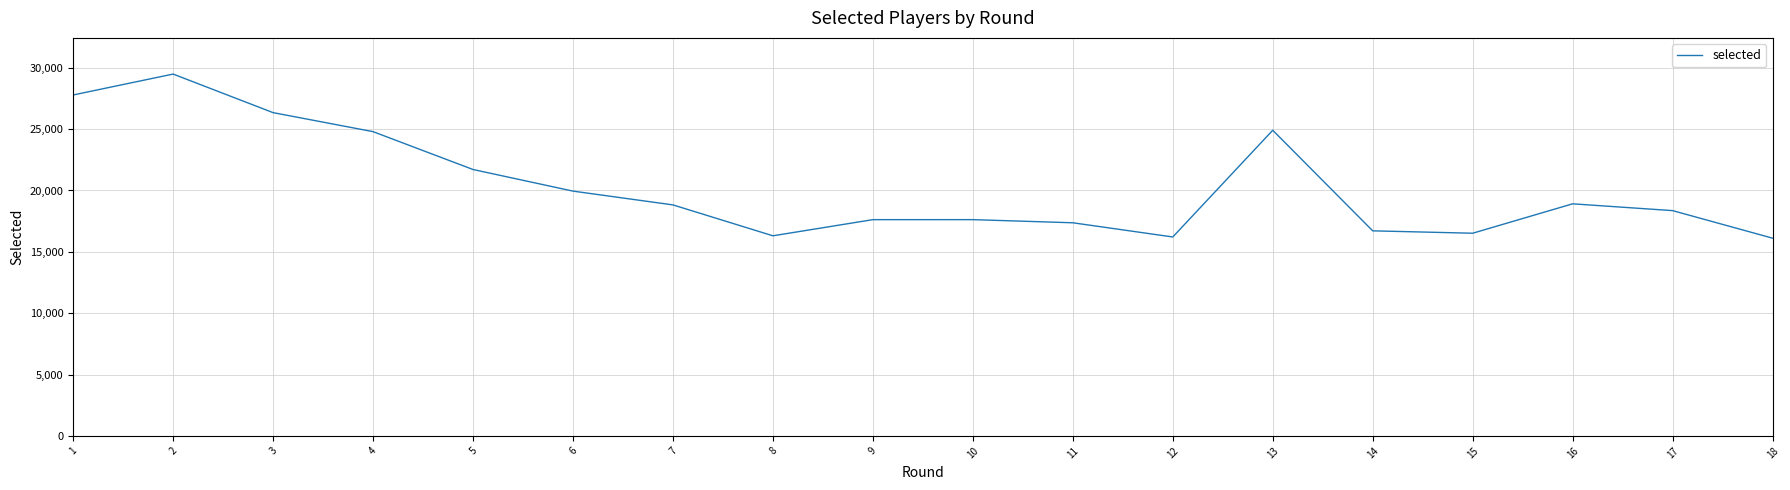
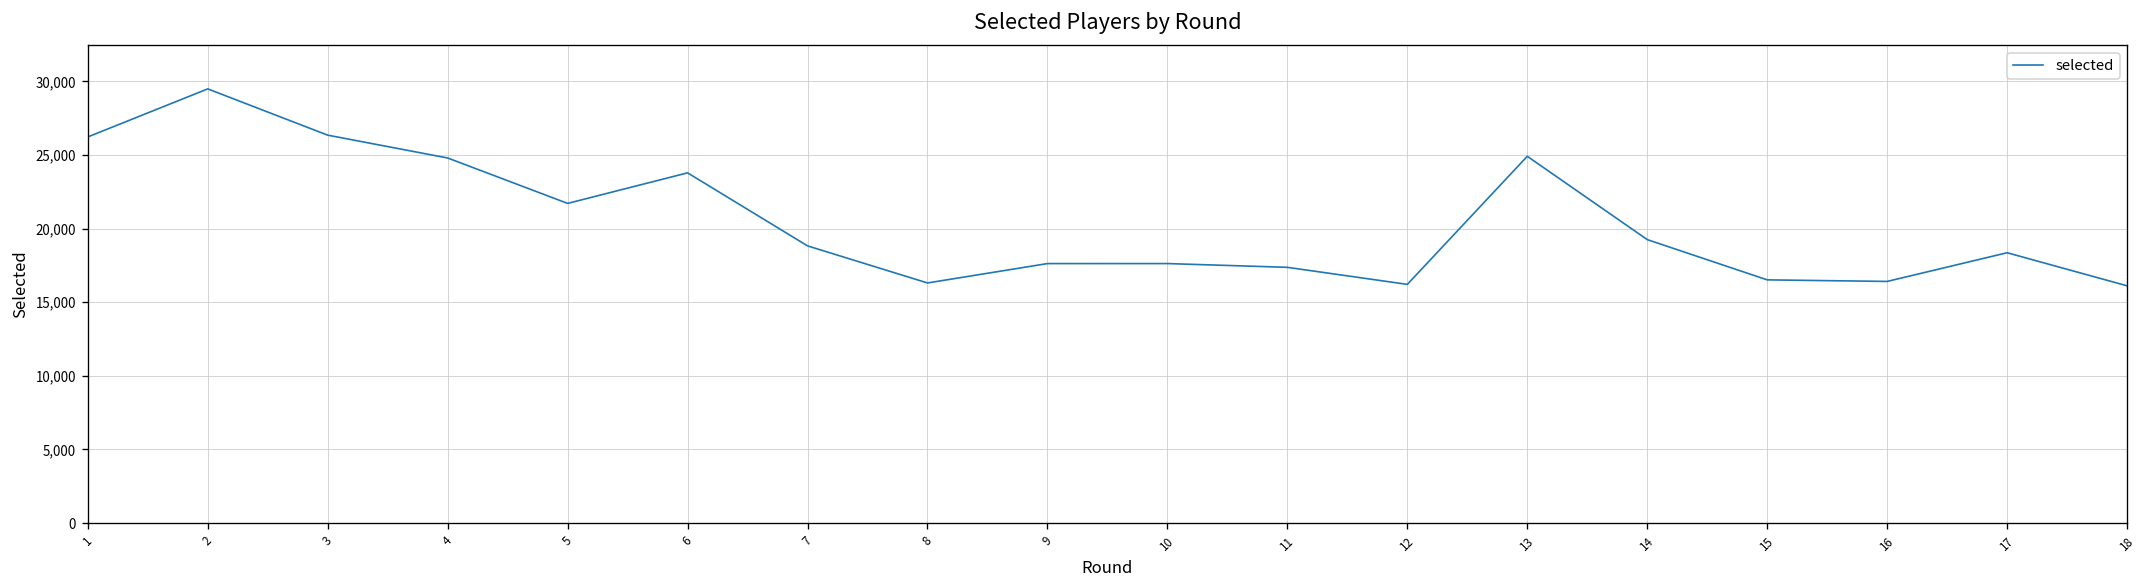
  {
-   "1": "27,800",
+   "1": "26,200",
    "2": "29,500",
    "3": "26,300",
    "4": "24,800",
    "5": "21,700",
-   "6": "19,900",
+   "6": "23,800",
    "7": "18,800",
    "8": "16,300",
    "9": "17,600",
    "10": "17,600",
    "11": "17,400",
    "12": "16,200",
    "13": "24,900",
-   "14": "16,700",
+   "14": "19,300",
    "15": "16,500",
-   "16": "18,900",
+   "16": "16,400",
    "17": "18,400",
    "18": "16,100"
  }
